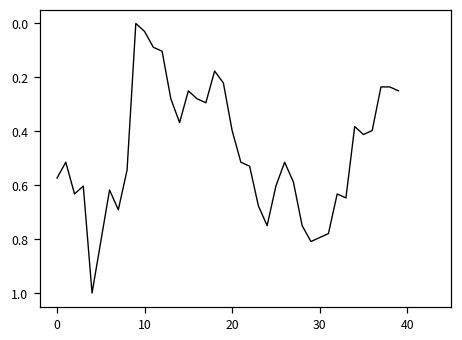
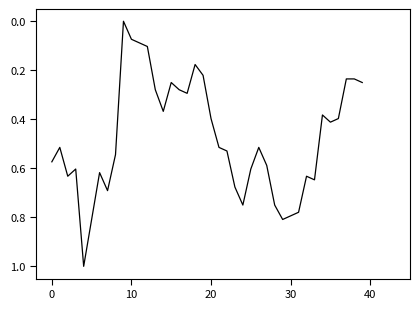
  {
    "0": 0.57,
-   "10": 0.03,
+   "10": 0.07,
    "20": 0.40,
    "30": 0.79
  }
